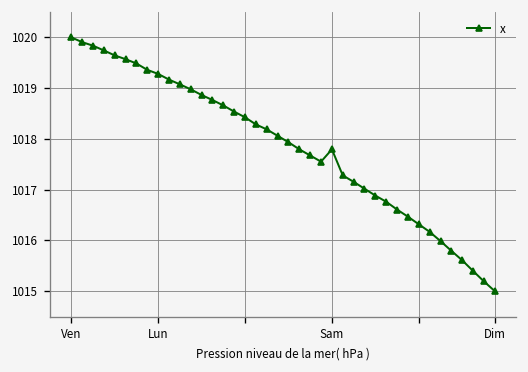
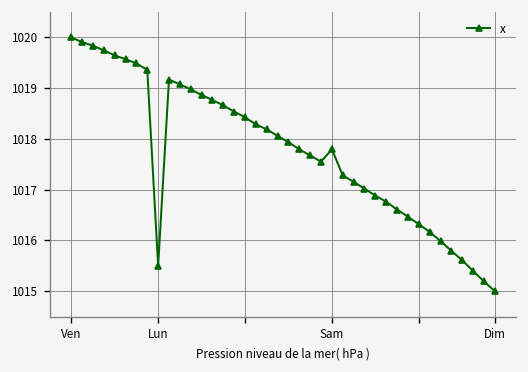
  {
    "Ven": 1020.0,
-   "Lun": 1019.3,
+   "Lun": 1015.5,
    "Sam": 1017.8,
    "Dim": 1015.0
  }
